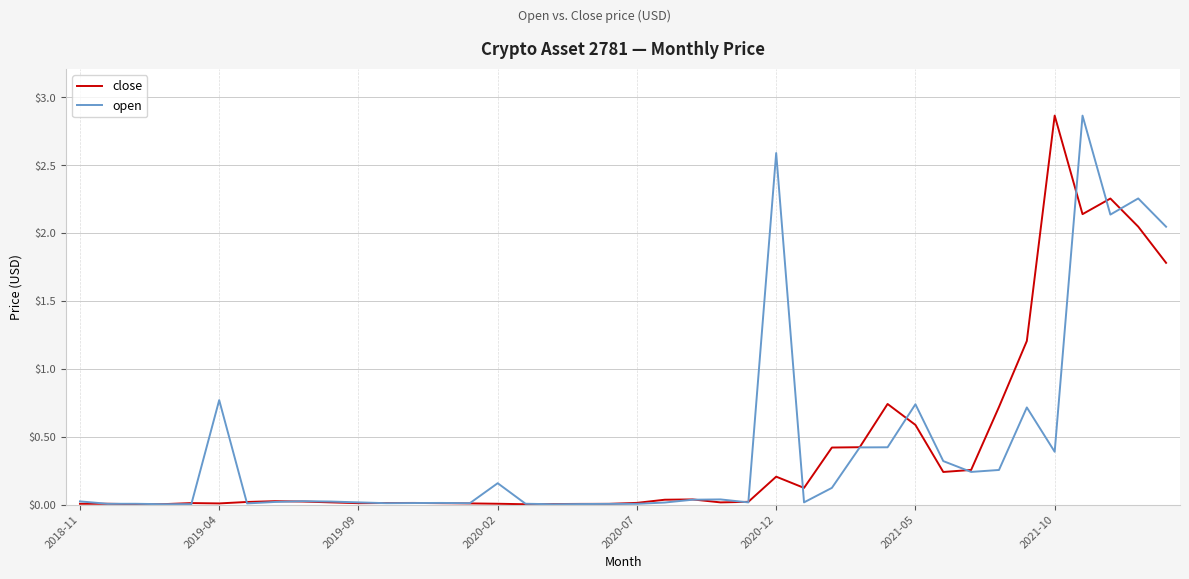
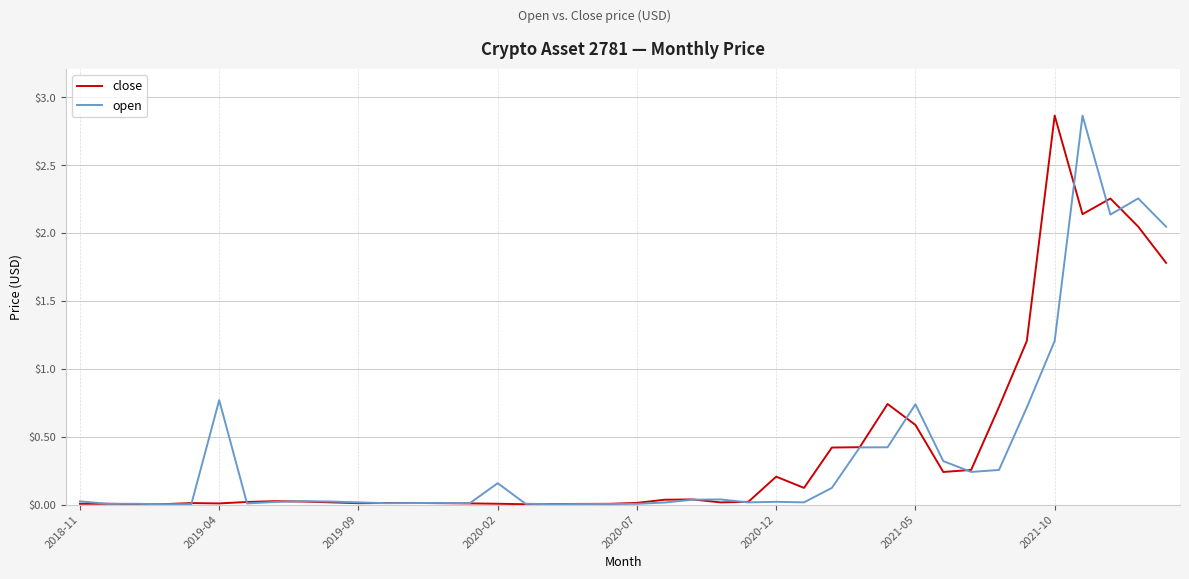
  {
    "close": {
      "2019-04": "$0.01",
      "2020-02": "$0.01",
      "2020-12": "$0.21",
      "2021-05": "$0.59",
      "2021-10": "$2.87"
    },
    "open": {
      "2019-04": "$0.77",
      "2020-02": "$0.16",
-     "2020-12": "$2.59",
+     "2020-12": "$0.02",
      "2021-05": "$0.74",
-     "2021-10": "$0.39"
+     "2021-10": "$1.21"
    }
  }
